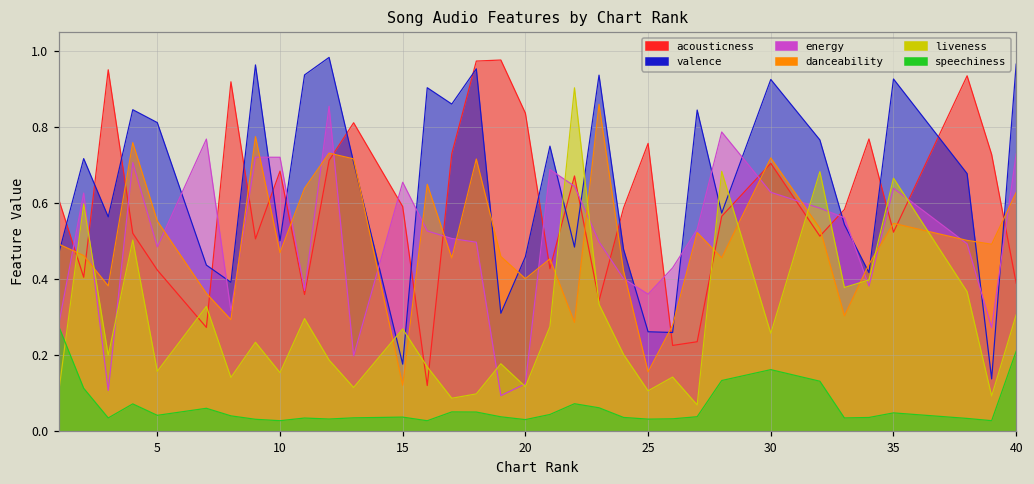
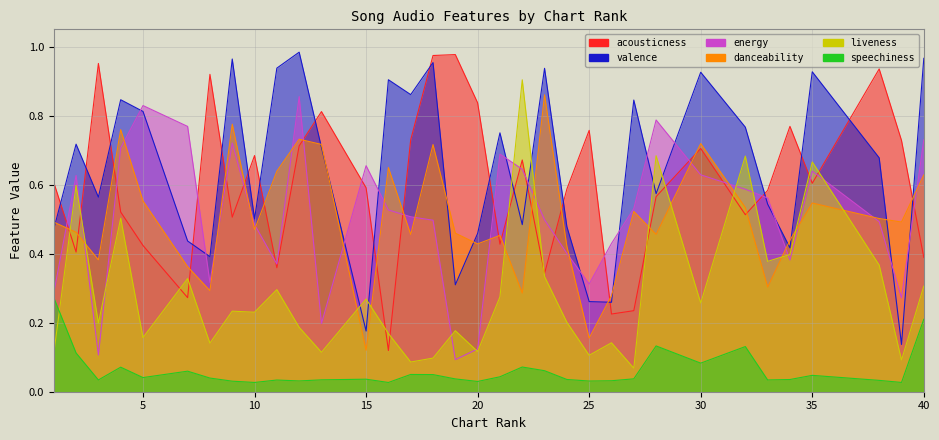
  {
    "acousticness": {
      "5": 0.42,
      "10": 0.68,
      "15": 0.59,
      "20": 0.84,
      "25": 0.76,
      "30": 0.70,
-     "35": 0.52,
+     "35": 0.60,
      "40": 0.39
    },
    "valence": {
      "5": 0.81,
      "10": 0.50,
      "15": 0.18,
      "20": 0.46,
      "25": 0.26,
      "30": 0.93,
      "35": 0.93,
      "40": 0.97
    },
    "energy": {
-     "5": 0.48,
-     "10": 0.72,
+     "5": 0.83,
+     "10": 0.48,
      "15": 0.65,
      "20": 0.12,
-     "25": 0.36,
+     "25": 0.31,
      "30": 0.63,
      "35": 0.64,
      "40": 0.73
    },
    "danceability": {
      "5": 0.55,
      "10": 0.47,
      "15": 0.12,
-     "20": 0.40,
+     "20": 0.43,
      "25": 0.16,
      "30": 0.72,
      "35": 0.55,
      "40": 0.63
    },
    "liveness": {
      "5": 0.16,
-     "10": 0.15,
+     "10": 0.23,
      "15": 0.27,
      "20": 0.12,
      "25": 0.11,
      "30": 0.26,
      "35": 0.67,
      "40": 0.31
    },
    "speechiness": {
      "5": 0.04,
      "10": 0.03,
      "15": 0.04,
      "20": 0.03,
      "25": 0.03,
-     "30": 0.16,
+     "30": 0.08,
      "35": 0.05,
      "40": 0.21
    }
  }
